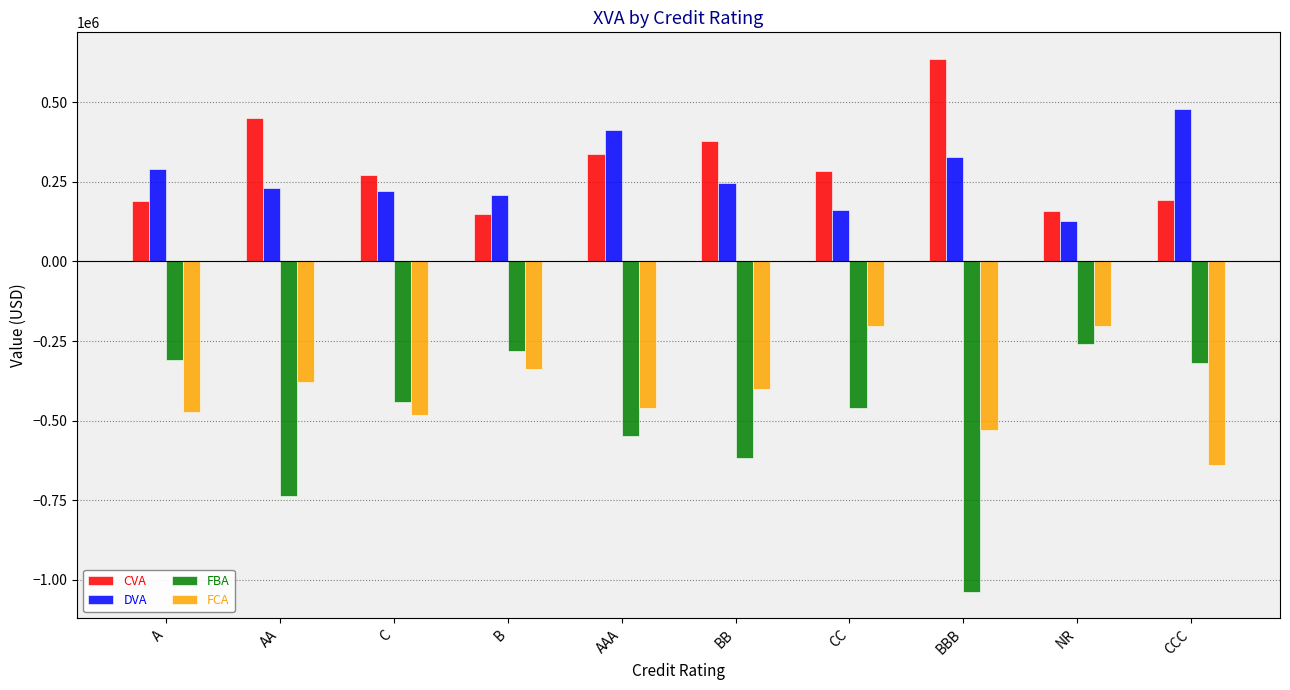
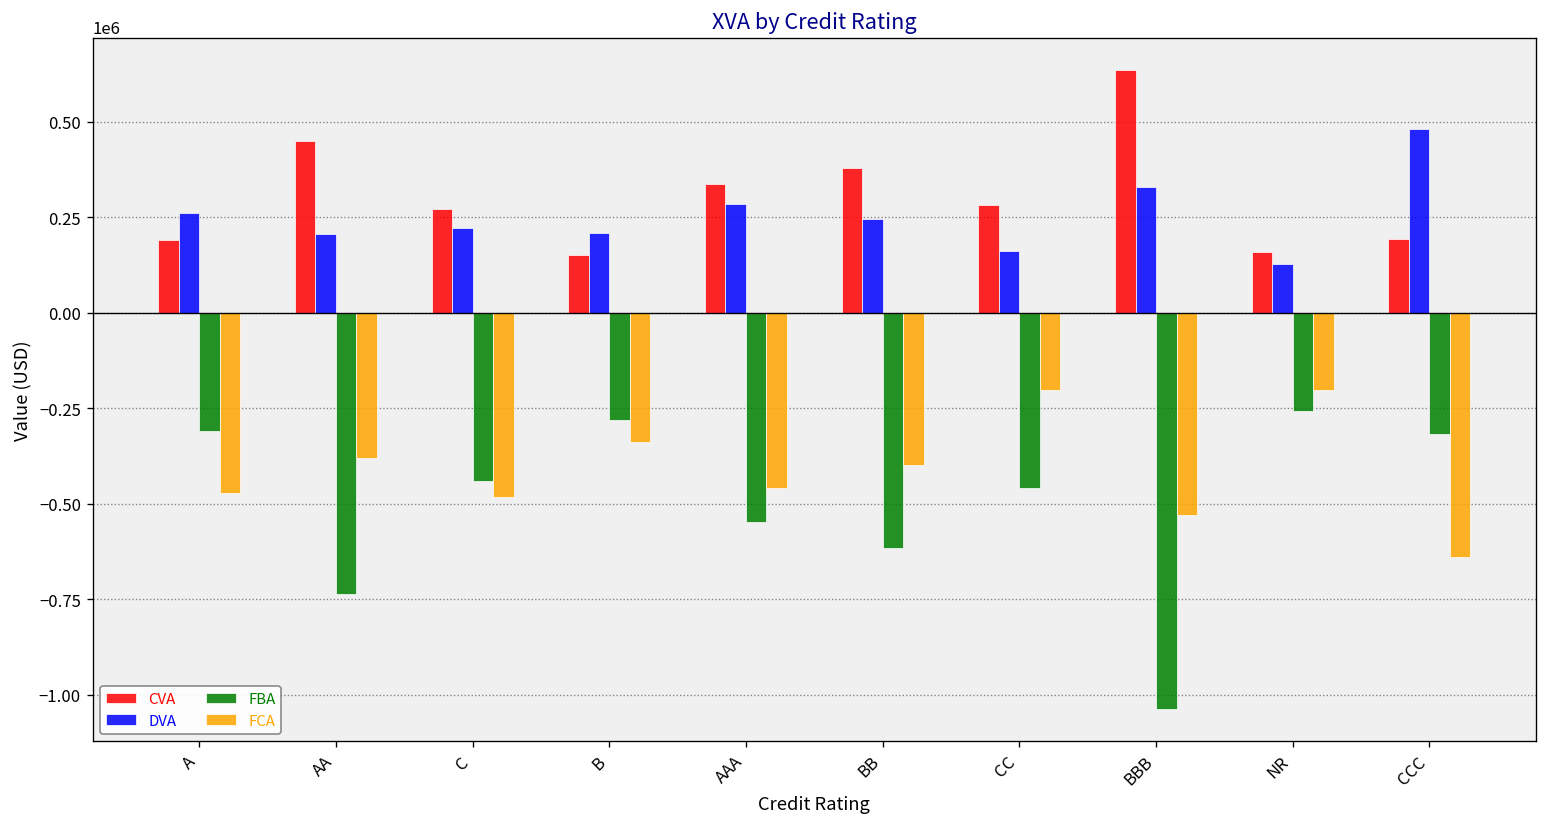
  {
    "CVA": {
      "A": 190000,
      "AA": 450000,
      "C": 270000,
      "B": 150000,
      "AAA": 340000,
      "BB": 380000,
      "CC": 280000,
      "BBB": 640000,
      "NR": 160000,
      "CCC": 190000
    },
    "DVA": {
-     "A": 290000,
-     "AA": 230000,
+     "A": 260000,
+     "AA": 210000,
      "C": 220000,
      "B": 210000,
-     "AAA": 410000,
+     "AAA": 290000,
      "BB": 250000,
      "CC": 160000,
      "BBB": 330000,
      "NR": 130000,
      "CCC": 480000
    },
    "FBA": {
      "A": -310000,
      "AA": -740000,
      "C": -440000,
      "B": -280000,
      "AAA": -550000,
      "BB": -620000,
      "CC": -460000,
      "BBB": -1040000,
      "NR": -260000,
      "CCC": -320000
    },
    "FCA": {
      "A": -470000,
      "AA": -380000,
      "C": -480000,
      "B": -340000,
      "AAA": -460000,
      "BB": -400000,
      "CC": -200000,
      "BBB": -530000,
      "NR": -200000,
      "CCC": -640000
    }
  }
